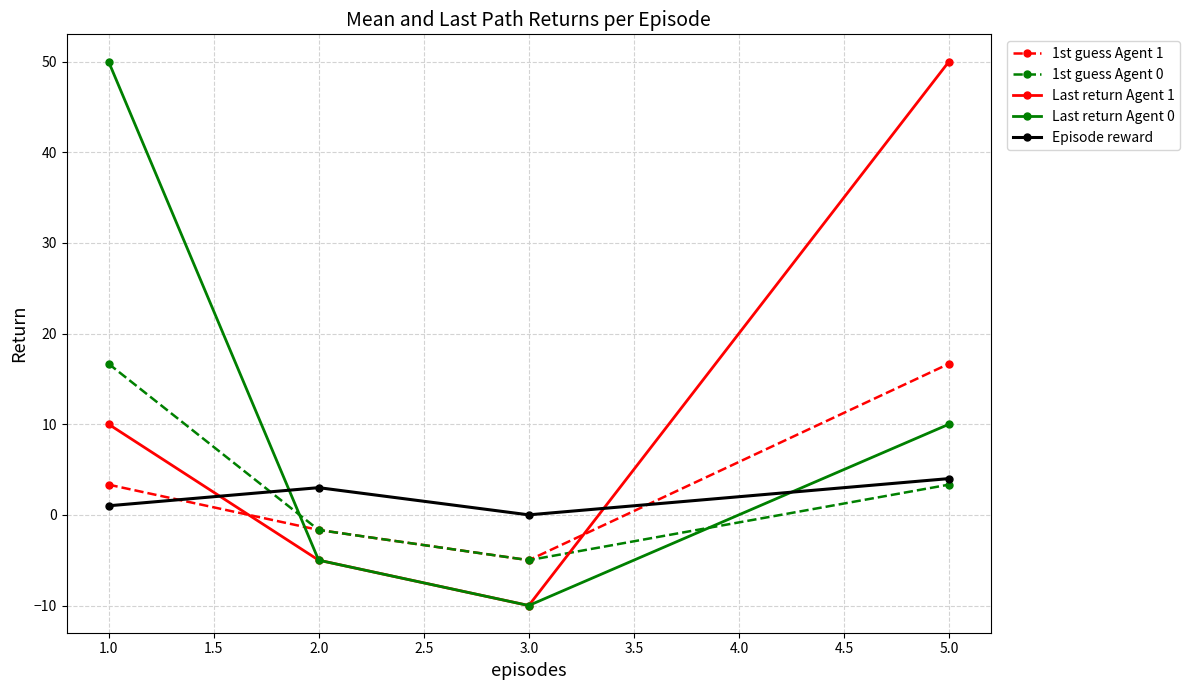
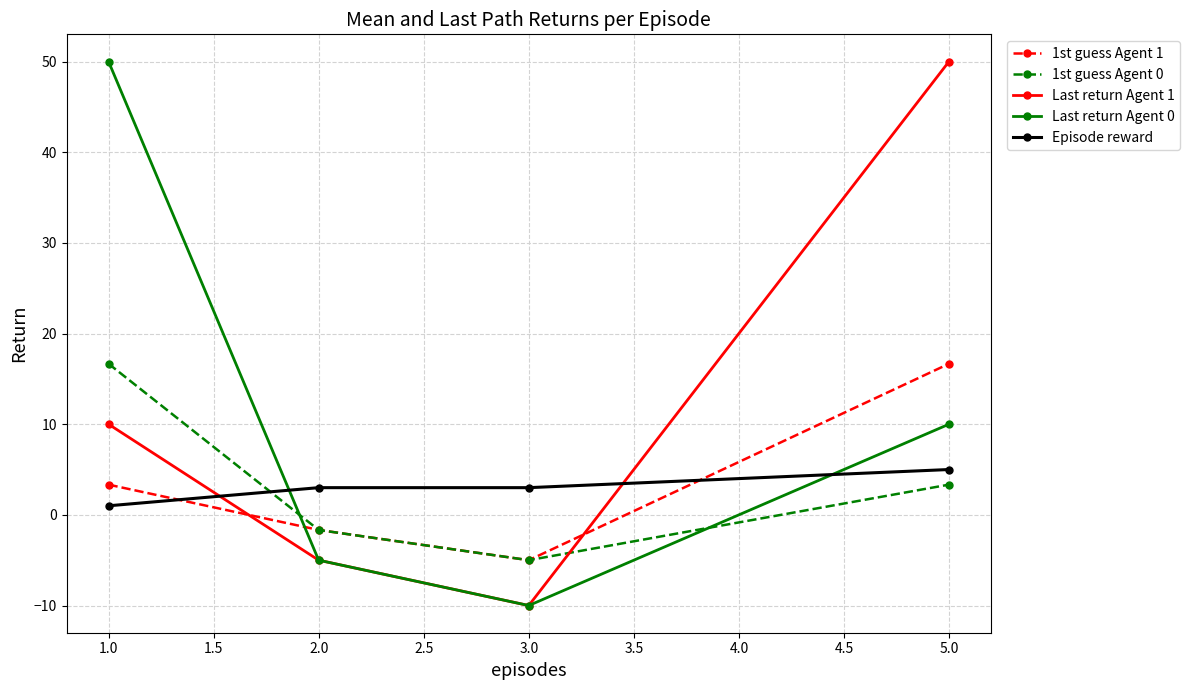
  {
    "Episode reward": {
      "1.0": 1,
      "2.0": 3,
-     "3.0": 0,
-     "5.0": 4
+     "3.0": 3,
+     "5.0": 5
    }
  }
